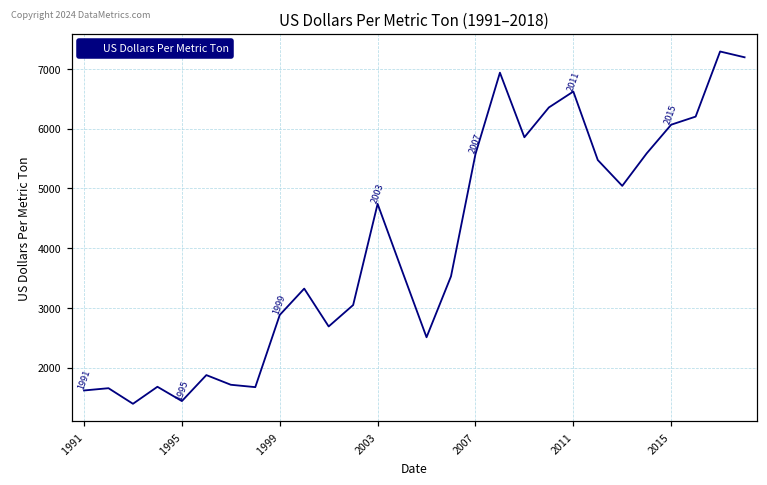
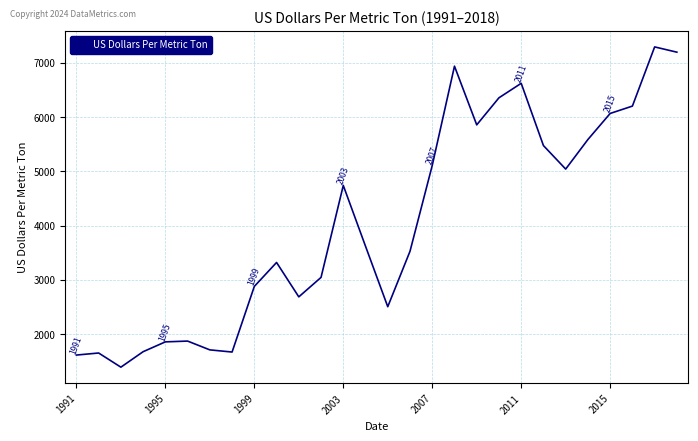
  {
-   "1995": 1400,
-   "2007": 5600
+   "1995": 1900,
+   "2007": 5100
  }
